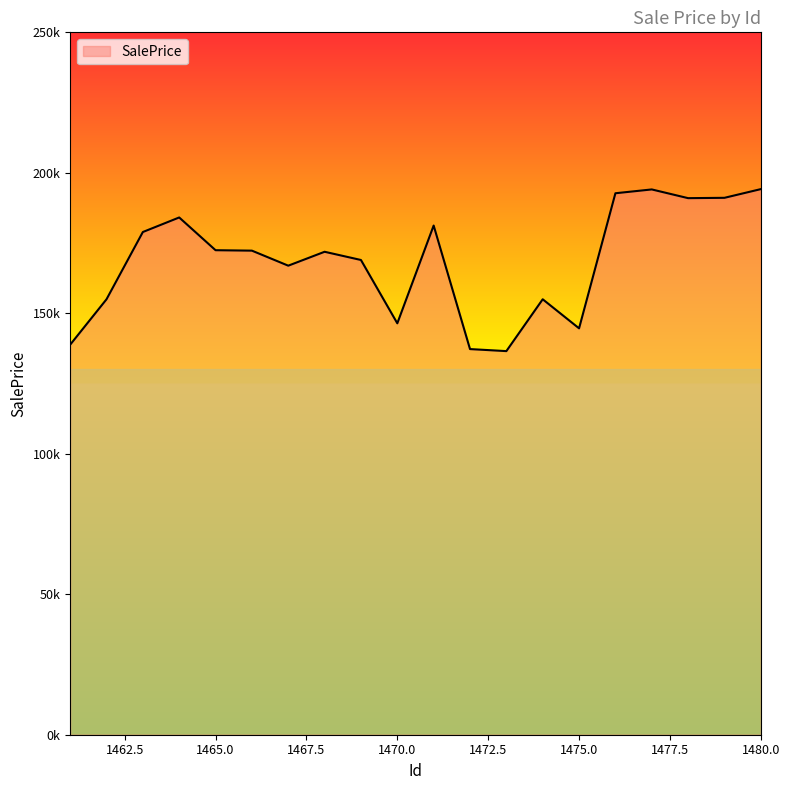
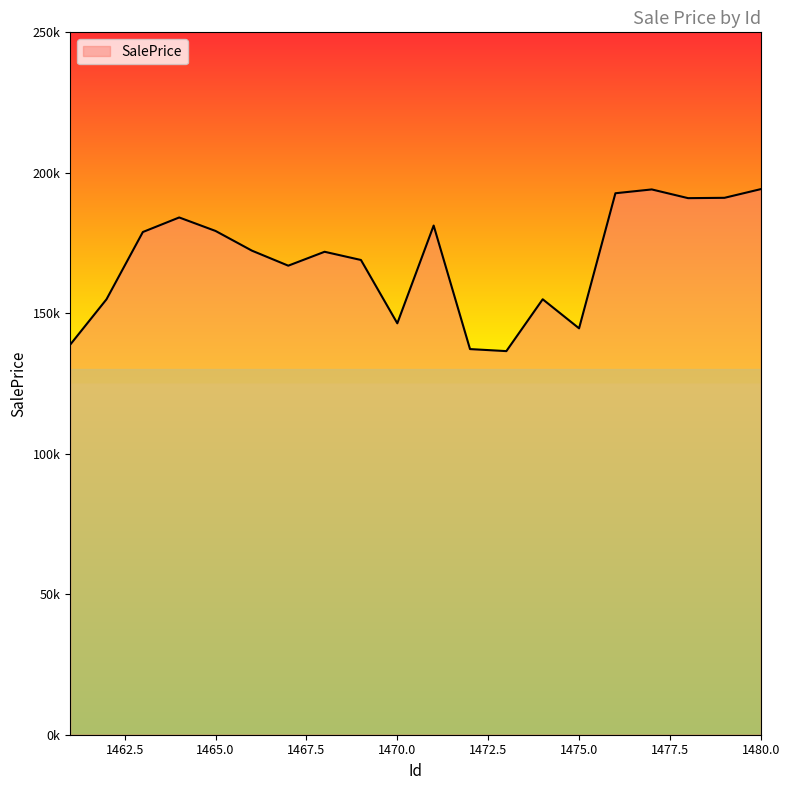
  {
-   "1465.0": 172000,
+   "1465.0": 179000,
    "1470.0": 146000,
    "1475.0": 145000,
    "1480.0": 194000
  }
